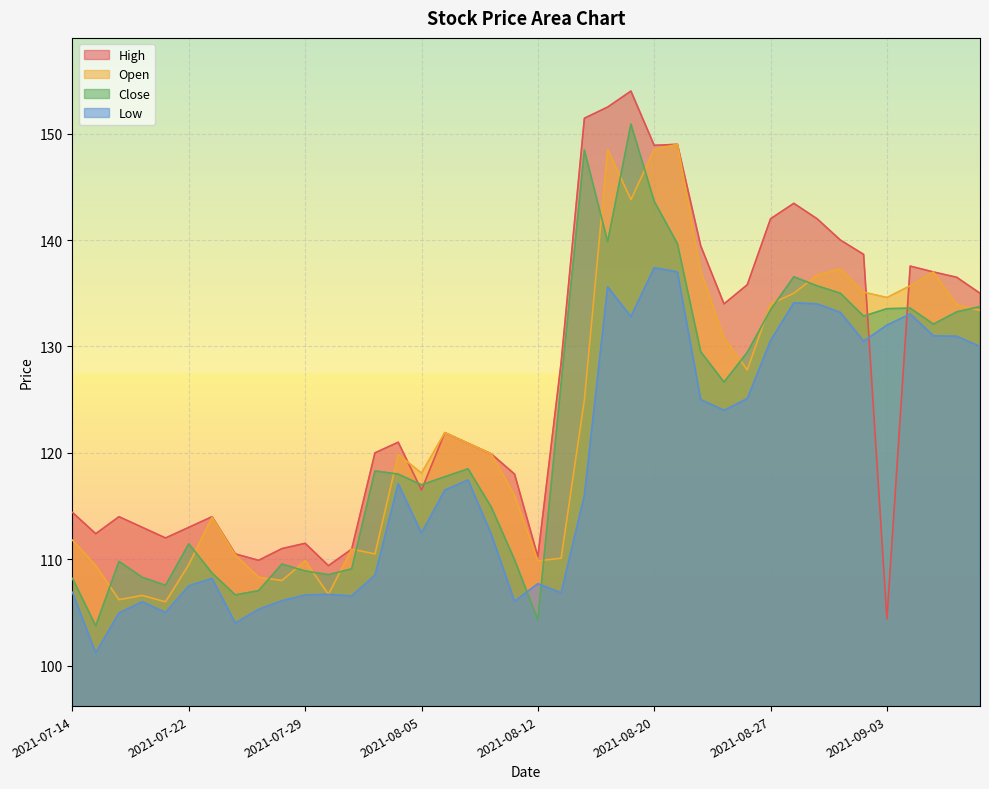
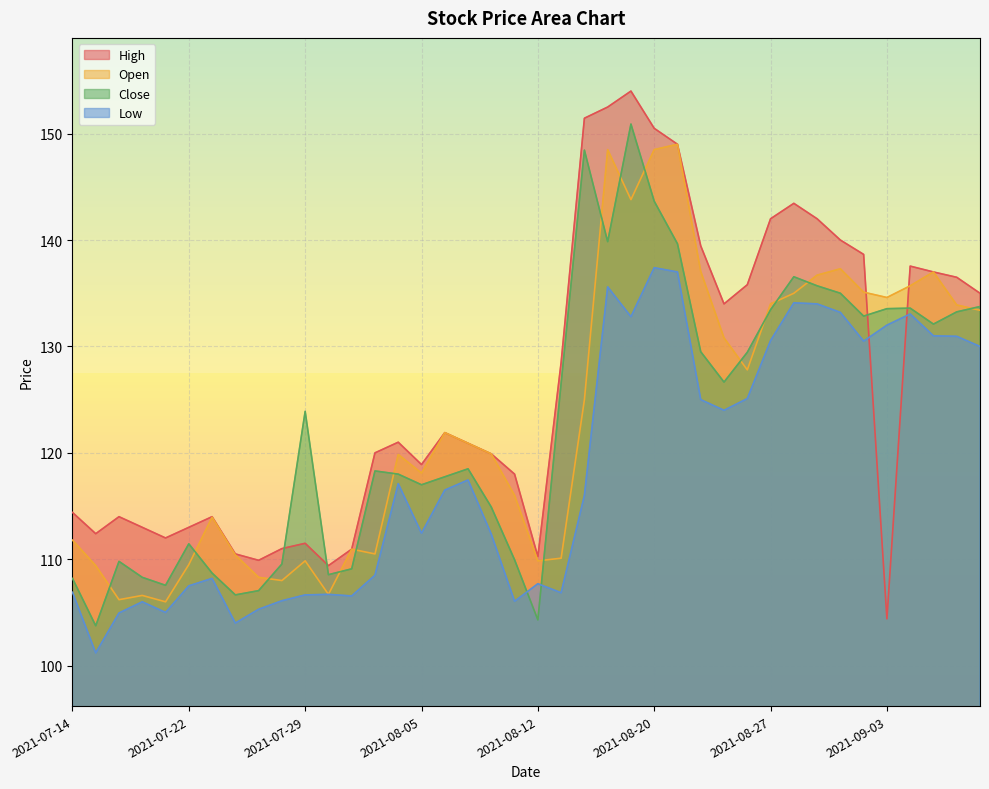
  {
    "High": {
      "2021-07-14": 114.4,
      "2021-07-22": 113.0,
      "2021-07-29": 111.5,
-     "2021-08-05": 116.5,
+     "2021-08-05": 118.9,
      "2021-08-12": 110.3,
-     "2021-08-20": 148.9,
+     "2021-08-20": 150.5,
      "2021-08-27": 142.0,
      "2021-09-03": 104.4
    },
    "Open": {
      "2021-07-14": 111.8,
      "2021-07-22": 109.5,
      "2021-07-29": 109.9,
      "2021-08-05": 118.1,
      "2021-08-12": 109.9,
      "2021-08-20": 148.5,
      "2021-08-27": 134.0,
      "2021-09-03": 134.6
    },
    "Close": {
      "2021-07-14": 108.2,
      "2021-07-22": 111.5,
-     "2021-07-29": 108.9,
+     "2021-07-29": 123.9,
      "2021-08-05": 117.0,
      "2021-08-12": 104.3,
      "2021-08-20": 143.7,
      "2021-08-27": 133.5,
      "2021-09-03": 133.6
    },
    "Low": {
      "2021-07-14": 106.9,
      "2021-07-22": 107.5,
      "2021-07-29": 106.7,
      "2021-08-05": 112.5,
      "2021-08-12": 107.7,
      "2021-08-20": 137.4,
      "2021-08-27": 130.6,
      "2021-09-03": 132.0
    }
  }
